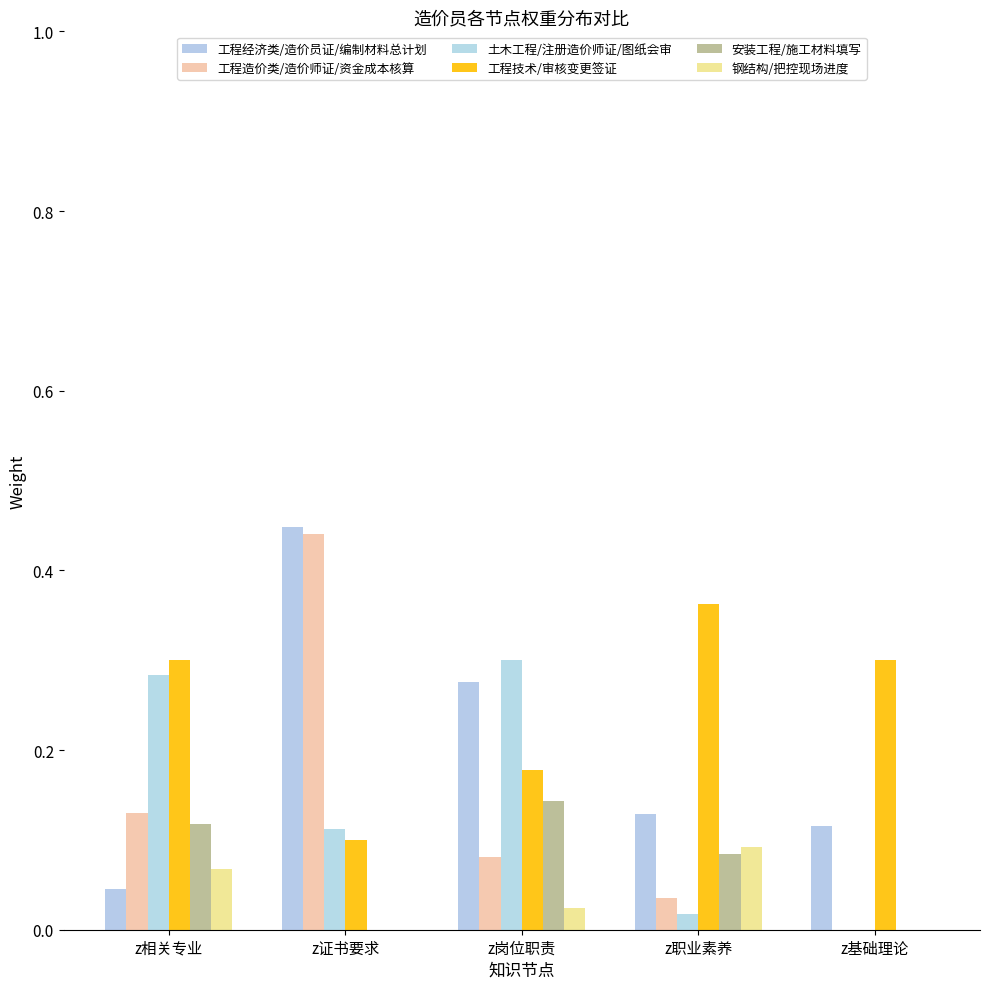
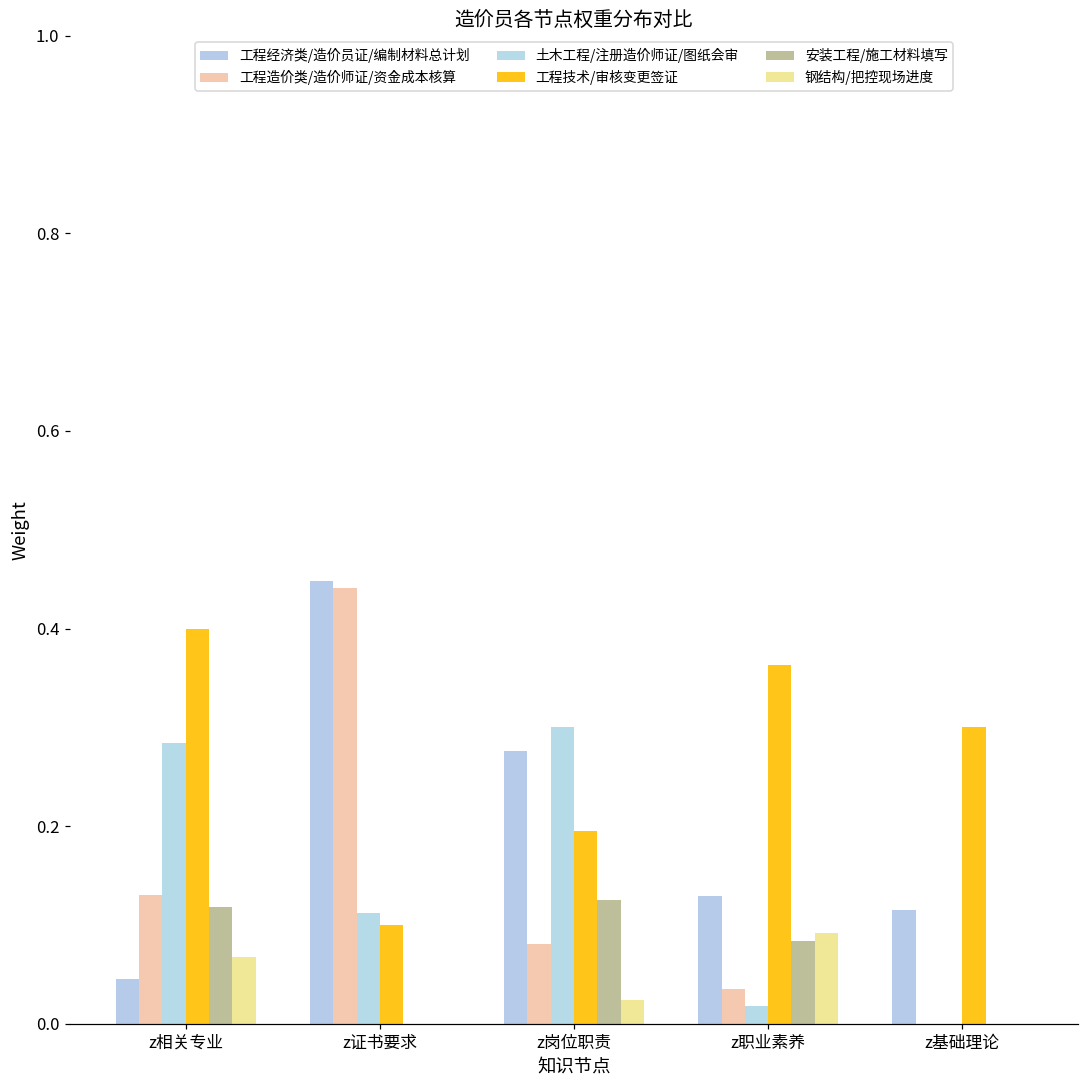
  {
    "工程技术/审核变更签证": {
-     "z相关专业": 0.3,
+     "z相关专业": 0.4,
      "z证书要求": 0.10,
-     "z岗位职责": 0.18,
+     "z岗位职责": 0.20,
      "z职业素养": 0.36,
      "z基础理论": 0.30
    },
    "安装工程/施工材料填写": {
      "z相关专业": 0.12,
      "z证书要求": 0.00,
-     "z岗位职责": 0.14,
+     "z岗位职责": 0.13,
      "z职业素养": 0.08,
      "z基础理论": 0.00
    }
  }
